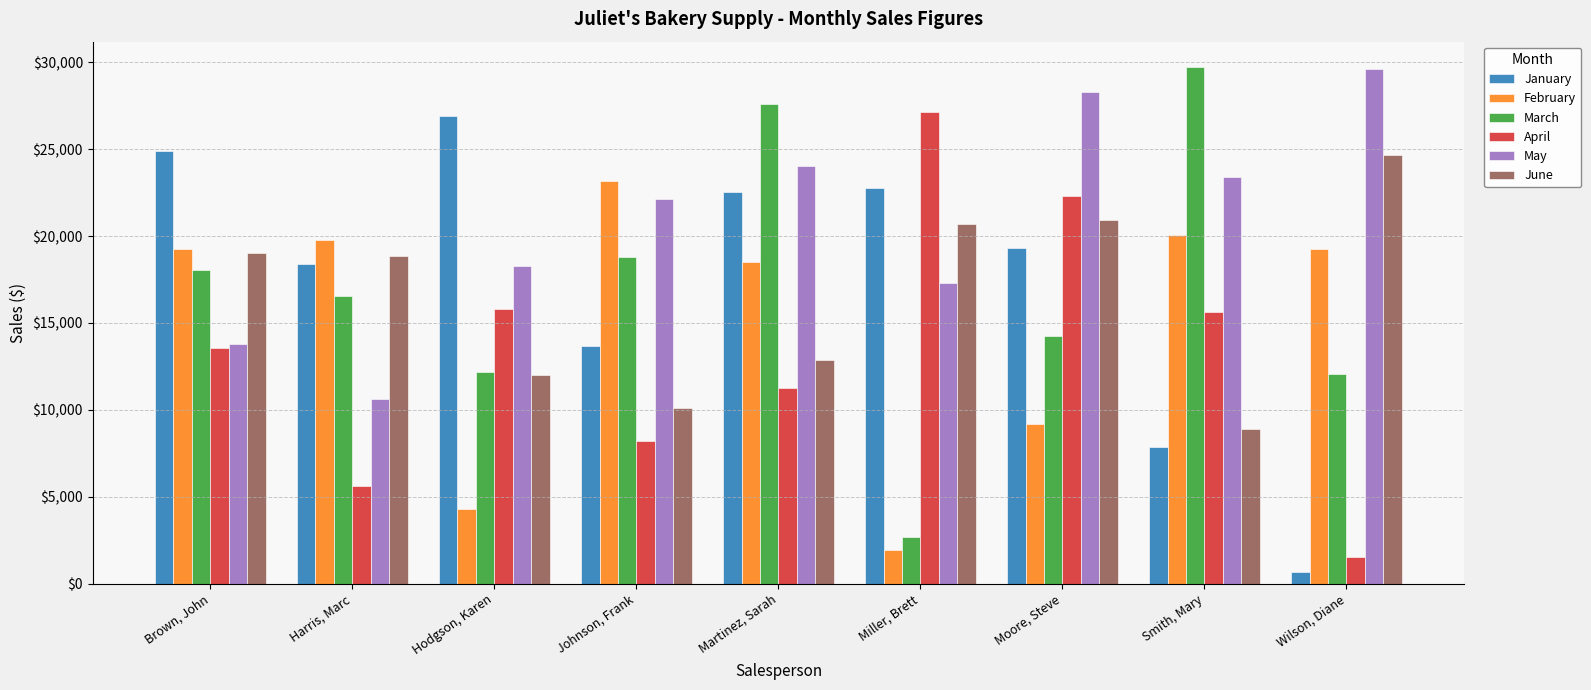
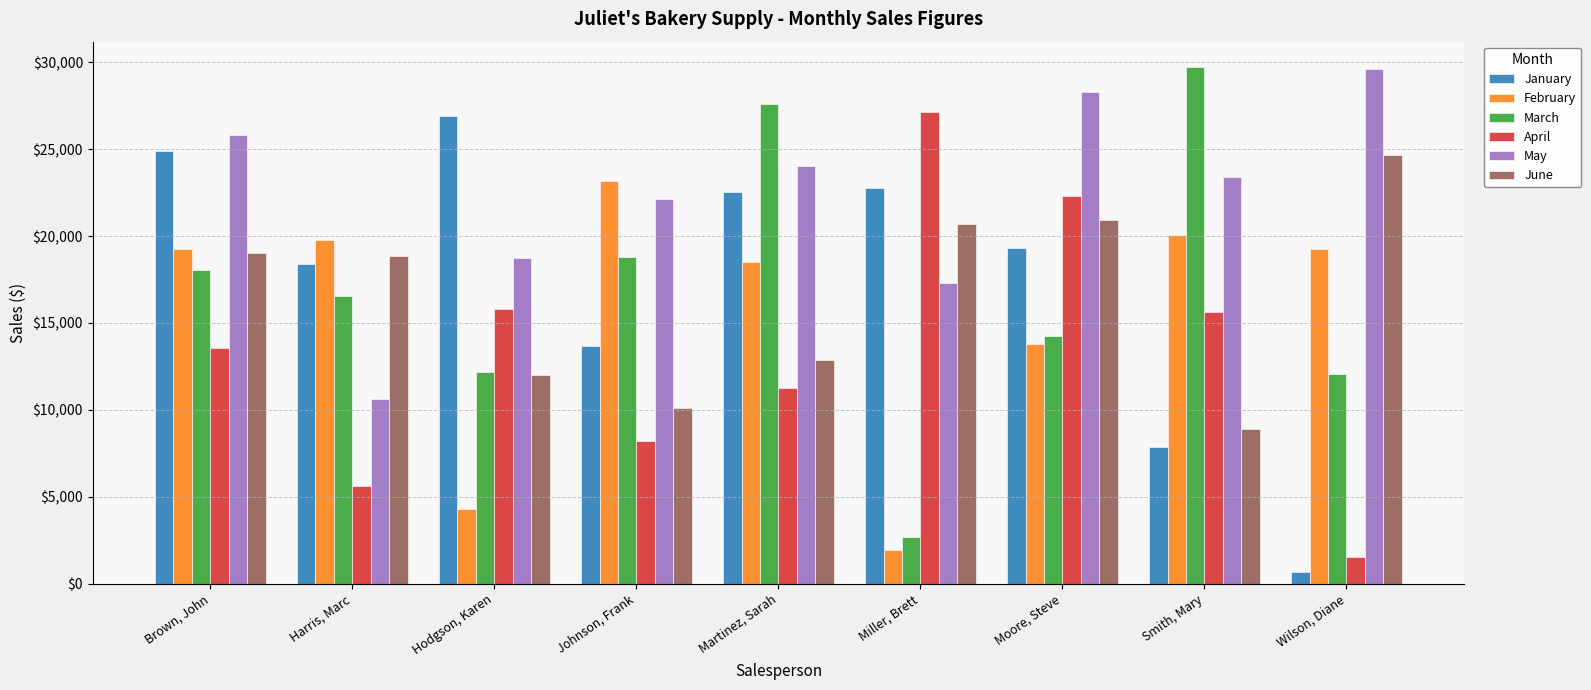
  {
    "January": {
      "Brown, John": "$24,900",
      "Harris, Marc": "$18,400",
      "Hodgson, Karen": "$26,900",
      "Johnson, Frank": "$13,700",
      "Martinez, Sarah": "$22,500",
      "Miller, Brett": "$22,800",
      "Moore, Steve": "$19,300",
      "Smith, Mary": "$7,900",
      "Wilson, Diane": "$700"
    },
    "February": {
      "Brown, John": "$19,200",
      "Harris, Marc": "$19,800",
      "Hodgson, Karen": "$4,300",
      "Johnson, Frank": "$23,200",
      "Martinez, Sarah": "$18,500",
      "Miller, Brett": "$1,900",
-     "Moore, Steve": "$9,200",
+     "Moore, Steve": "$13,800",
      "Smith, Mary": "$20,000",
      "Wilson, Diane": "$19,300"
    },
    "March": {
      "Brown, John": "$18,100",
      "Harris, Marc": "$16,500",
      "Hodgson, Karen": "$12,200",
      "Johnson, Frank": "$18,800",
      "Martinez, Sarah": "$27,600",
      "Miller, Brett": "$2,700",
      "Moore, Steve": "$14,300",
      "Smith, Mary": "$29,700",
      "Wilson, Diane": "$12,100"
    },
    "April": {
      "Brown, John": "$13,600",
      "Harris, Marc": "$5,600",
      "Hodgson, Karen": "$15,800",
      "Johnson, Frank": "$8,200",
      "Martinez, Sarah": "$11,200",
      "Miller, Brett": "$27,100",
      "Moore, Steve": "$22,300",
      "Smith, Mary": "$15,600",
      "Wilson, Diane": "$1,500"
    },
    "May": {
-     "Brown, John": "$13,800",
+     "Brown, John": "$25,800",
      "Harris, Marc": "$10,600",
-     "Hodgson, Karen": "$18,300",
+     "Hodgson, Karen": "$18,800",
      "Johnson, Frank": "$22,100",
      "Martinez, Sarah": "$24,000",
      "Miller, Brett": "$17,300",
      "Moore, Steve": "$28,300",
      "Smith, Mary": "$23,400",
      "Wilson, Diane": "$29,600"
    },
    "June": {
      "Brown, John": "$19,000",
      "Harris, Marc": "$18,900",
      "Hodgson, Karen": "$12,000",
      "Johnson, Frank": "$10,100",
      "Martinez, Sarah": "$12,900",
      "Miller, Brett": "$20,700",
      "Moore, Steve": "$20,900",
      "Smith, Mary": "$8,900",
      "Wilson, Diane": "$24,700"
    }
  }
